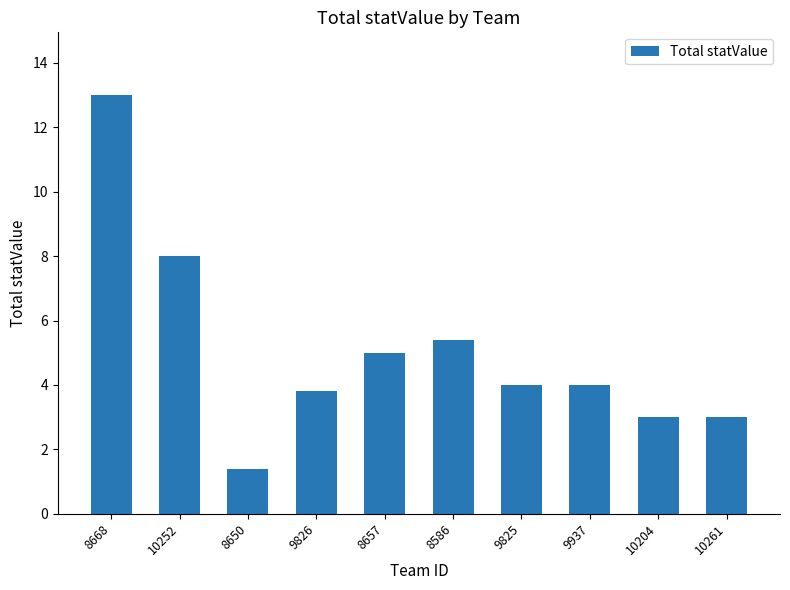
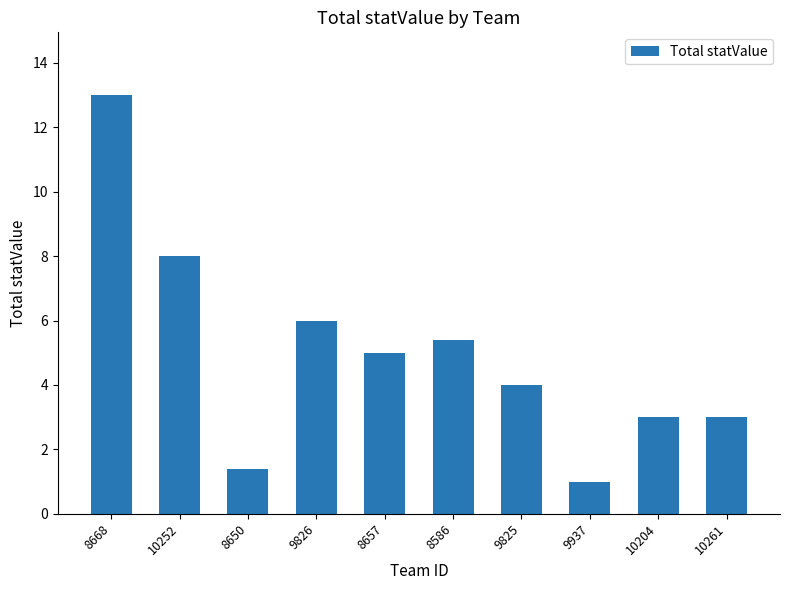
  {
    "8668": 13.0,
    "10252": 8.0,
    "8650": 1.4,
-   "9826": 3.8,
+   "9826": 6.0,
    "8657": 5.0,
    "8586": 5.4,
    "9825": 4.0,
-   "9937": 4,
+   "9937": 1,
    "10204": 3.0,
    "10261": 3.0
  }
